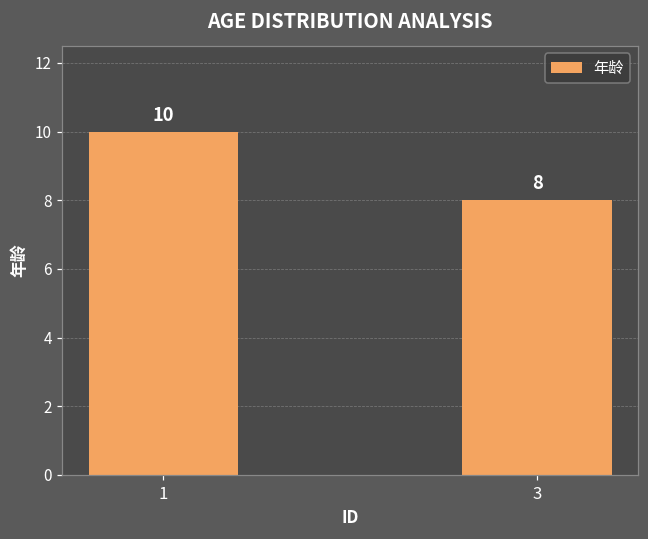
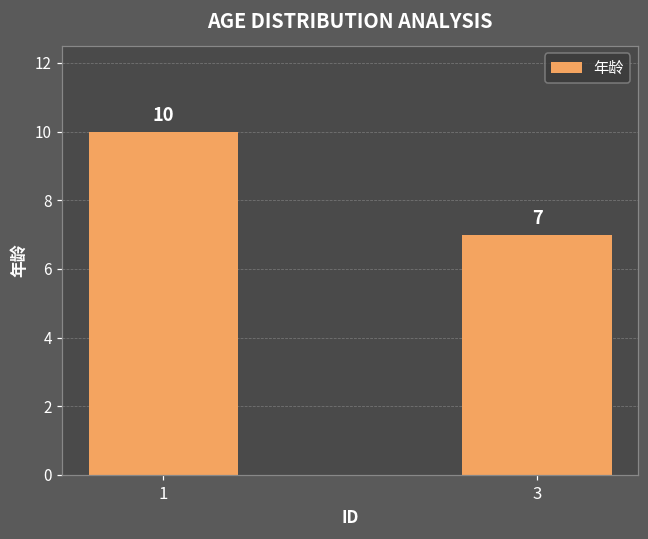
  {
    "1": 10,
-   "3": 8
+   "3": 7
  }
